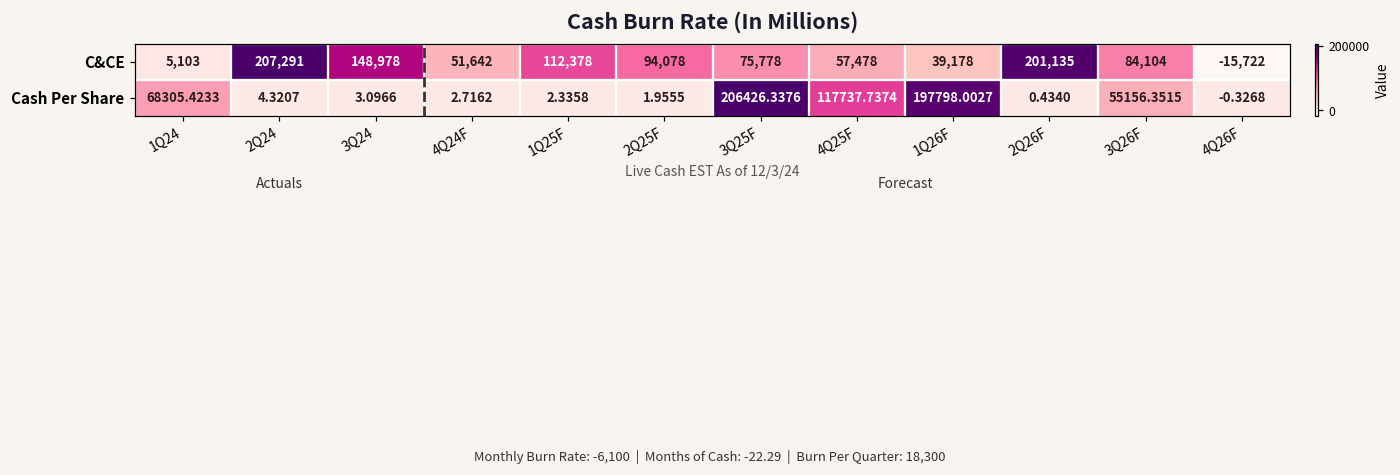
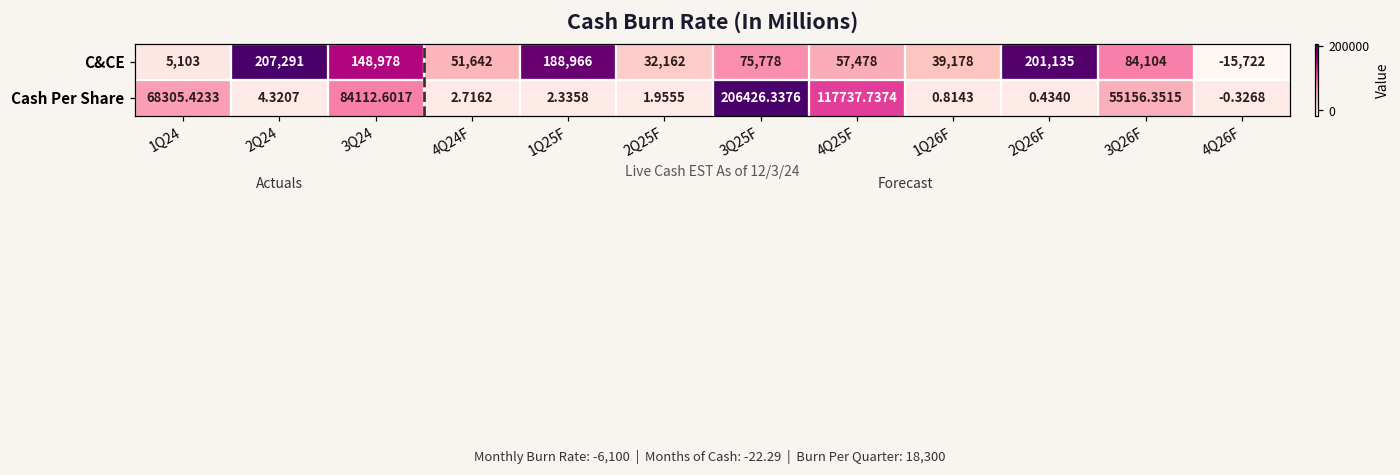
  {
    "C&CE": {
      "1Q24": "5,103",
      "2Q24": "207,291",
      "3Q24": "148,978",
      "4Q24F": "51,642",
-     "1Q25F": "112,378",
-     "2Q25F": "94,078",
+     "1Q25F": "188,966",
+     "2Q25F": "32,162",
      "3Q25F": "75,778",
      "4Q25F": "57,478",
      "1Q26F": "39,178",
      "2Q26F": "201,135",
      "3Q26F": "84,104",
      "4Q26F": "-15,722"
    },
    "Cash Per Share": {
      "1Q24": "68305.4233",
      "2Q24": "4.3207",
-     "3Q24": "3.0966",
+     "3Q24": "84112.6017",
      "4Q24F": "2.7162",
      "1Q25F": "2.3358",
      "2Q25F": "1.9555",
      "3Q25F": "206426.3376",
      "4Q25F": "117737.7374",
-     "1Q26F": "197798.0027",
+     "1Q26F": "0.8143",
      "2Q26F": "0.4340",
      "3Q26F": "55156.3515",
      "4Q26F": "-0.3268"
    }
  }
